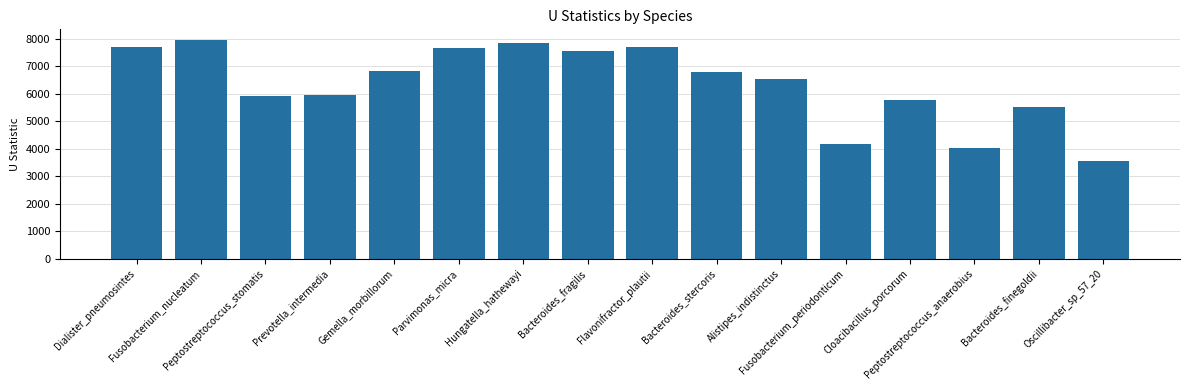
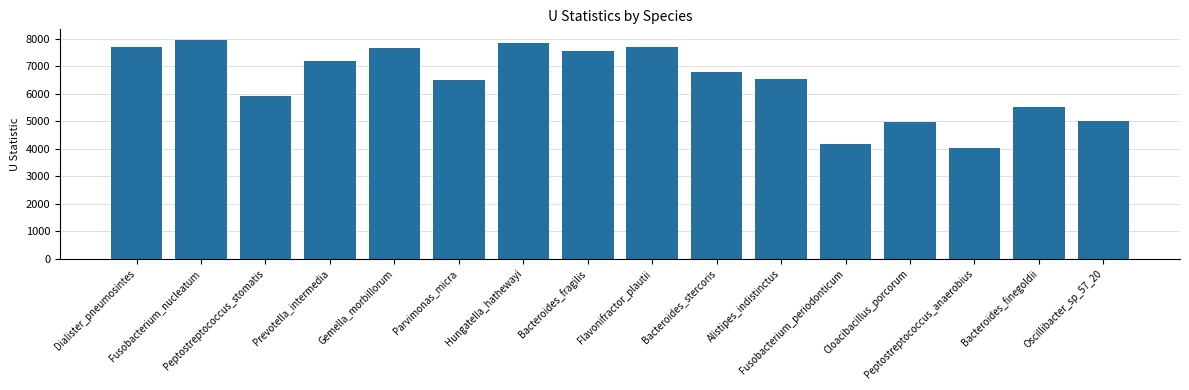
  {
    "Dialister_pneumosintes": 7700,
    "Fusobacterium_nucleatum": 8000,
    "Peptostreptococcus_stomatis": 5900,
-   "Prevotella_intermedia": 5900,
-   "Gemella_morbillorum": 6800,
-   "Parvimonas_micra": 7700,
+   "Prevotella_intermedia": 7200,
+   "Gemella_morbillorum": 7700,
+   "Parvimonas_micra": 6500,
    "Hungatella_hathewayi": 7900,
    "Bacteroides_fragilis": 7500,
    "Flavonifractor_plautii": 7700,
    "Bacteroides_stercoris": 6800,
    "Alistipes_indistinctus": 6500,
    "Fusobacterium_periodonticum": 4200,
-   "Cloacibacillus_porcorum": 5800,
+   "Cloacibacillus_porcorum": 5000,
    "Peptostreptococcus_anaerobius": 4000,
    "Bacteroides_finegoldii": 5500,
-   "Oscillibacter_sp_57_20": 3500
+   "Oscillibacter_sp_57_20": 5000
  }
